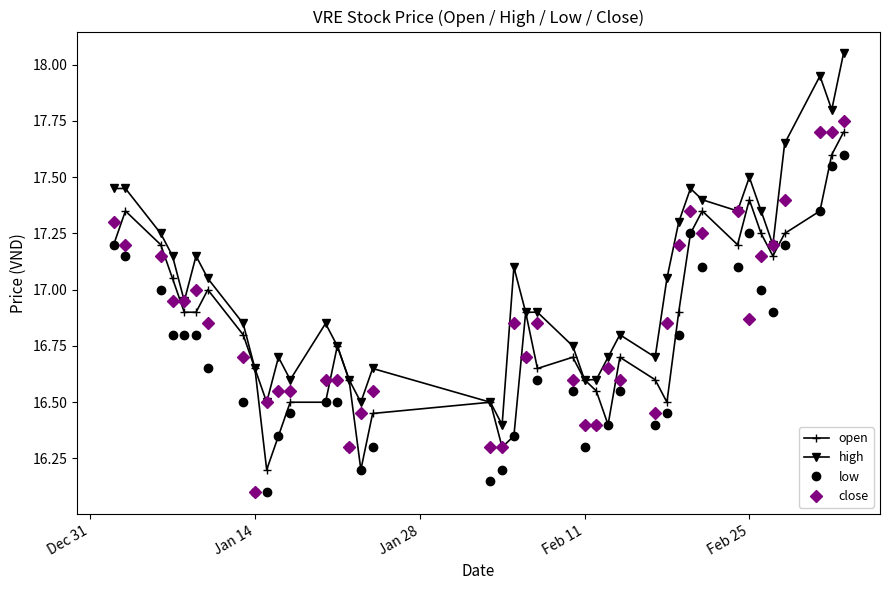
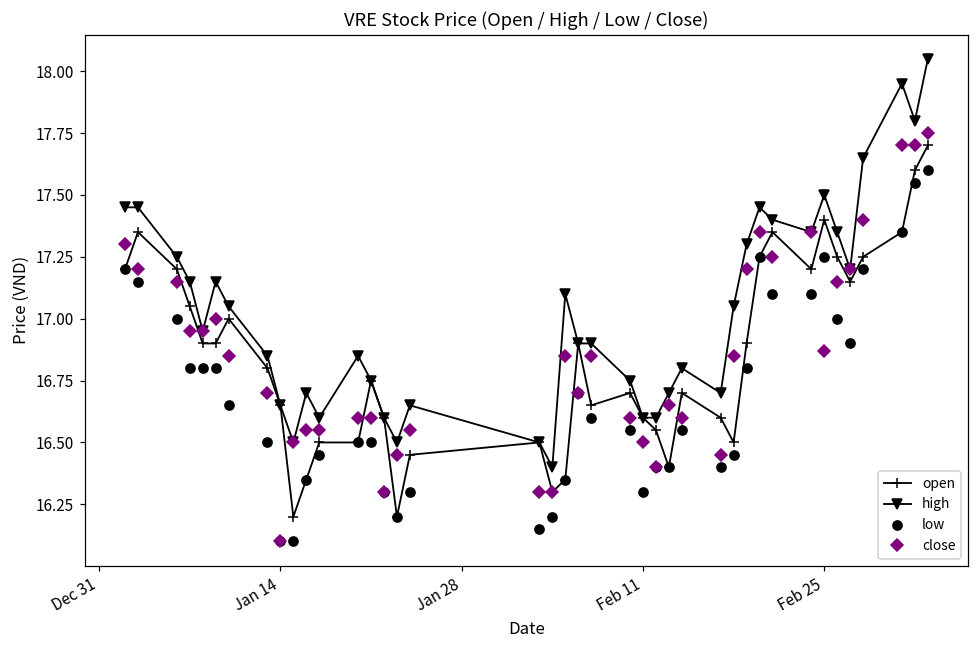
  {
    "close": {
-     "Feb 11": 16.4,
+     "Feb 11": 16.5,
      "Feb 25": 16.87
    }
  }
